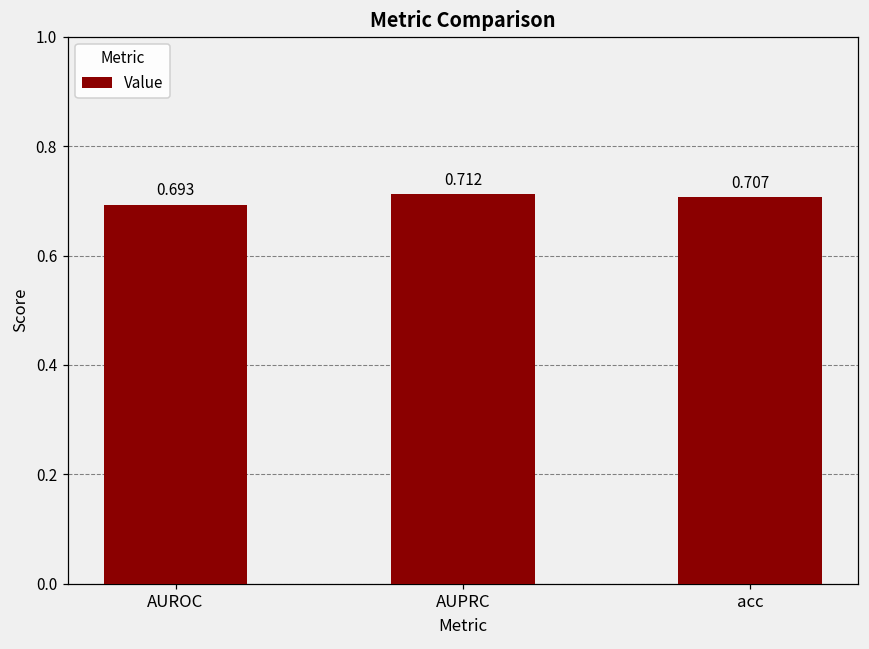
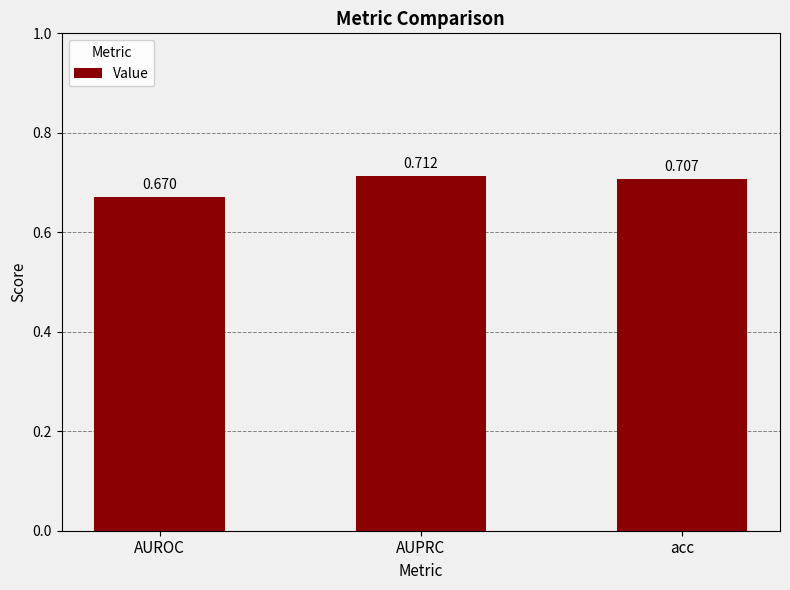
  {
-   "AUROC": 0.693,
+   "AUROC": 0.670,
    "AUPRC": 0.712,
    "acc": 0.707
  }
